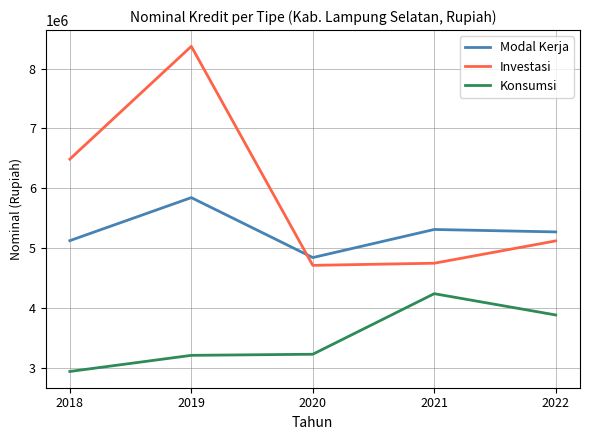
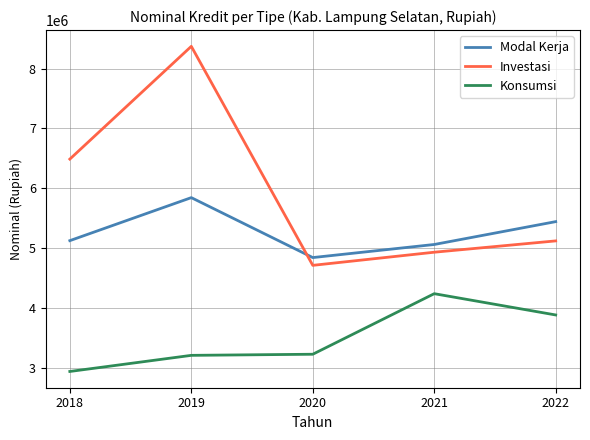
  {
    "Modal Kerja": {
      "2018": 5100000,
      "2019": 5800000,
      "2020": 4800000,
-     "2021": 5300000,
-     "2022": 5300000
+     "2021": 5100000,
+     "2022": 5400000
    },
    "Investasi": {
      "2018": 6500000,
      "2019": 8400000,
      "2020": 4700000,
-     "2021": 4700000,
+     "2021": 4900000,
      "2022": 5100000
    },
    "Konsumsi": {
      "2018": 2900000,
      "2019": 3200000,
      "2020": 3200000,
      "2021": 4200000,
      "2022": 3900000
    }
  }
